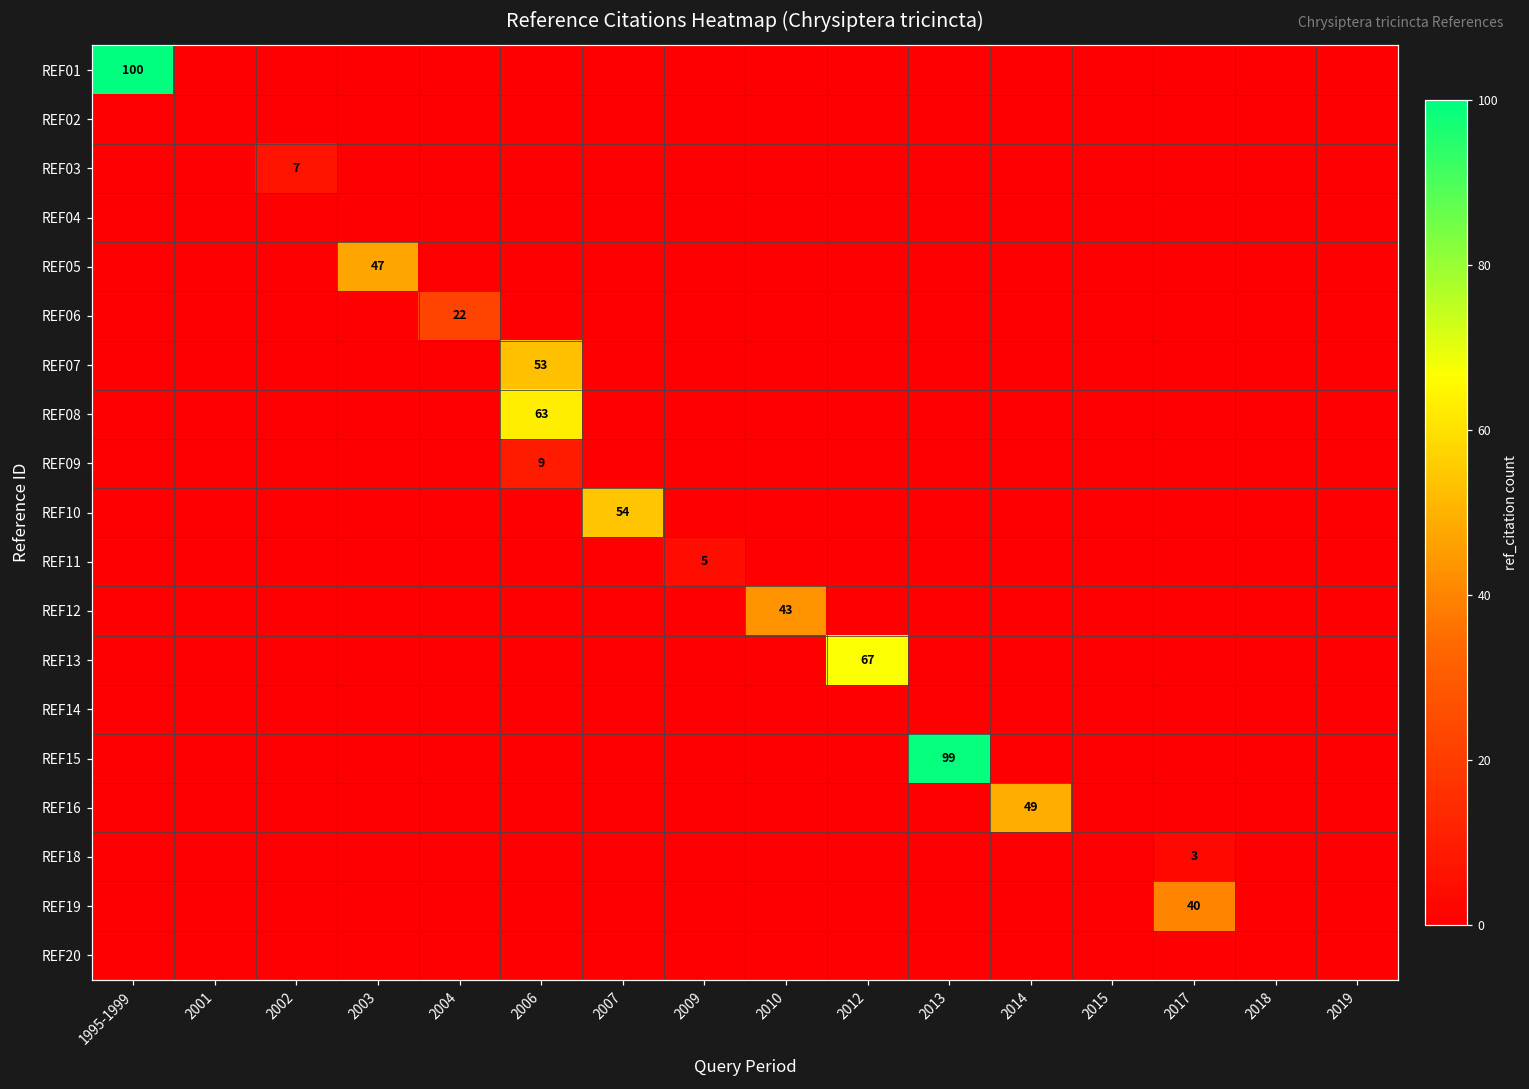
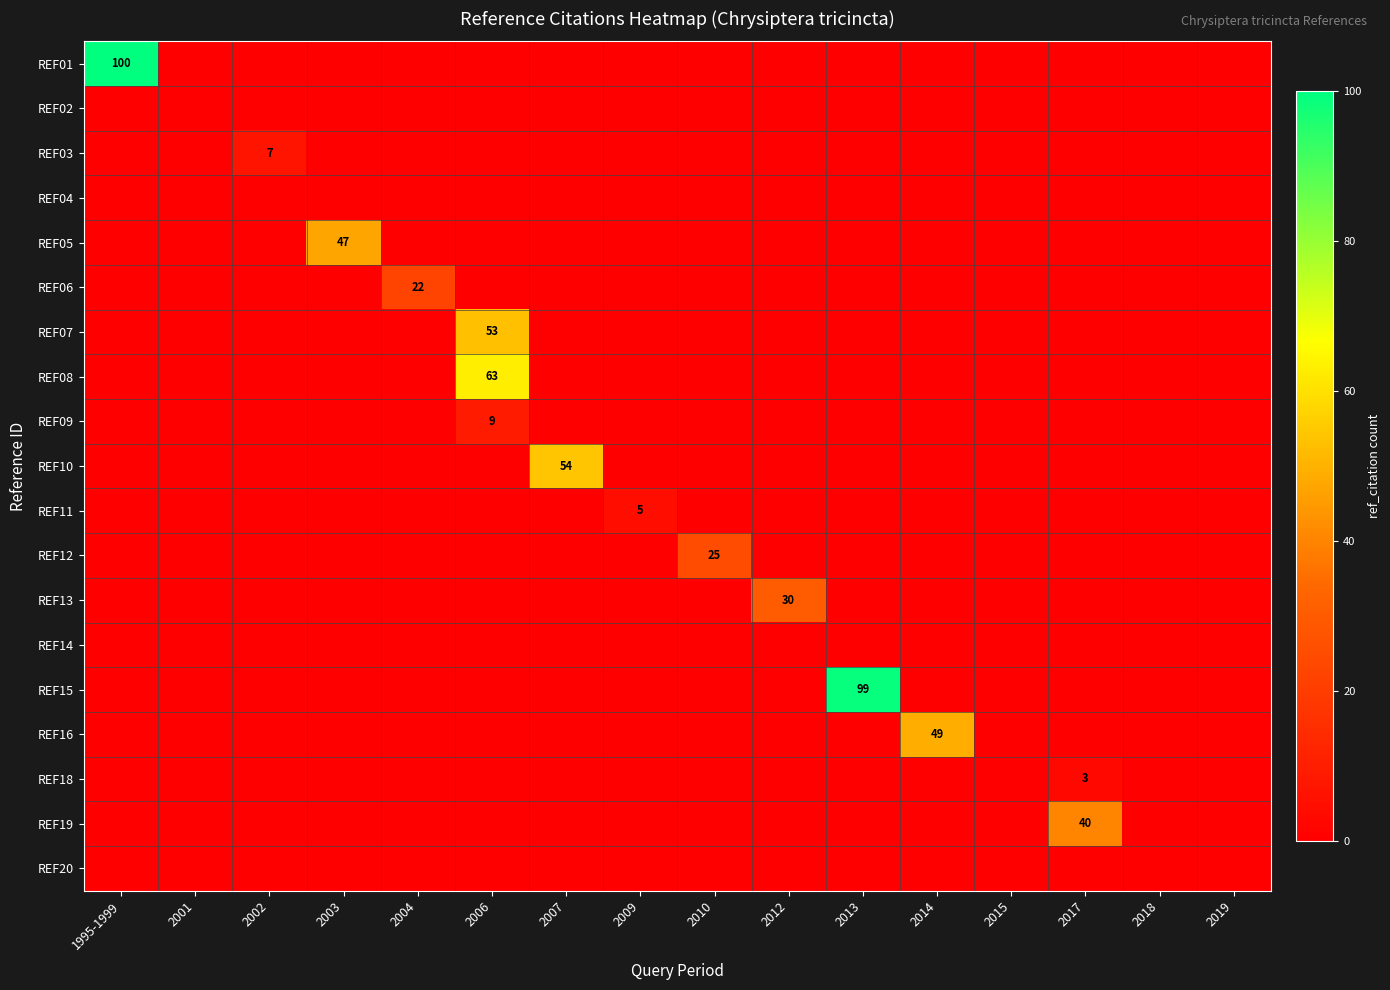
  {
    "REF01": {
      "1995-1999": 100
    },
    "REF03": {
      "2002": 7
    },
    "REF05": {
      "2003": 47
    },
    "REF06": {
      "2004": 22
    },
    "REF07": {
      "2006": 53
    },
    "REF08": {
      "2006": 63
    },
    "REF09": {
      "2006": 9
    },
    "REF10": {
      "2007": 54
    },
    "REF11": {
      "2009": 5
    },
    "REF12": {
-     "2010": 43
+     "2010": 25
    },
    "REF13": {
-     "2012": 67
+     "2012": 30
    },
    "REF15": {
      "2013": 99
    },
    "REF16": {
      "2014": 49
    },
    "REF18": {
      "2017": 3
    },
    "REF19": {
      "2017": 40
    }
  }
